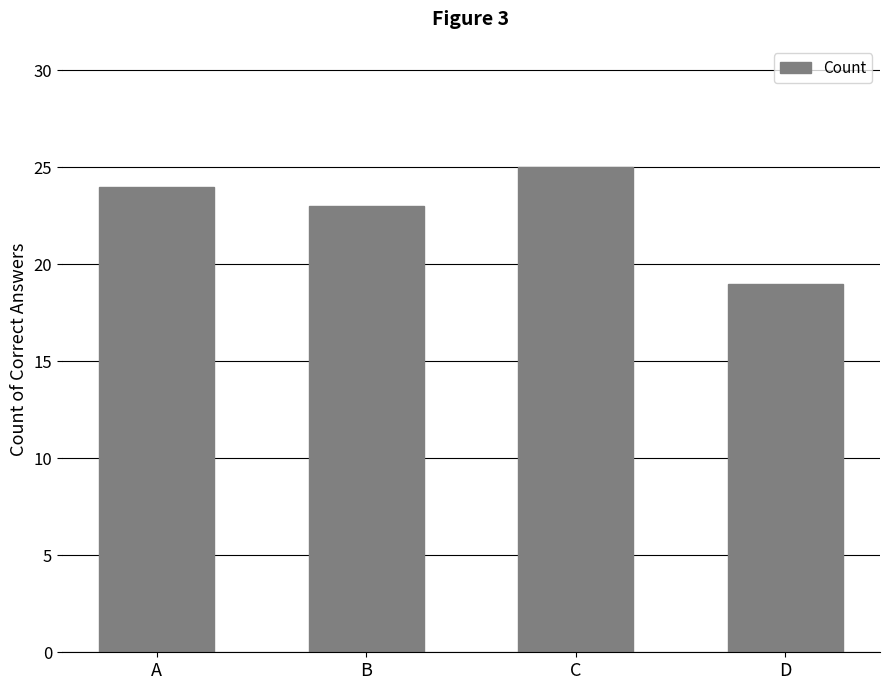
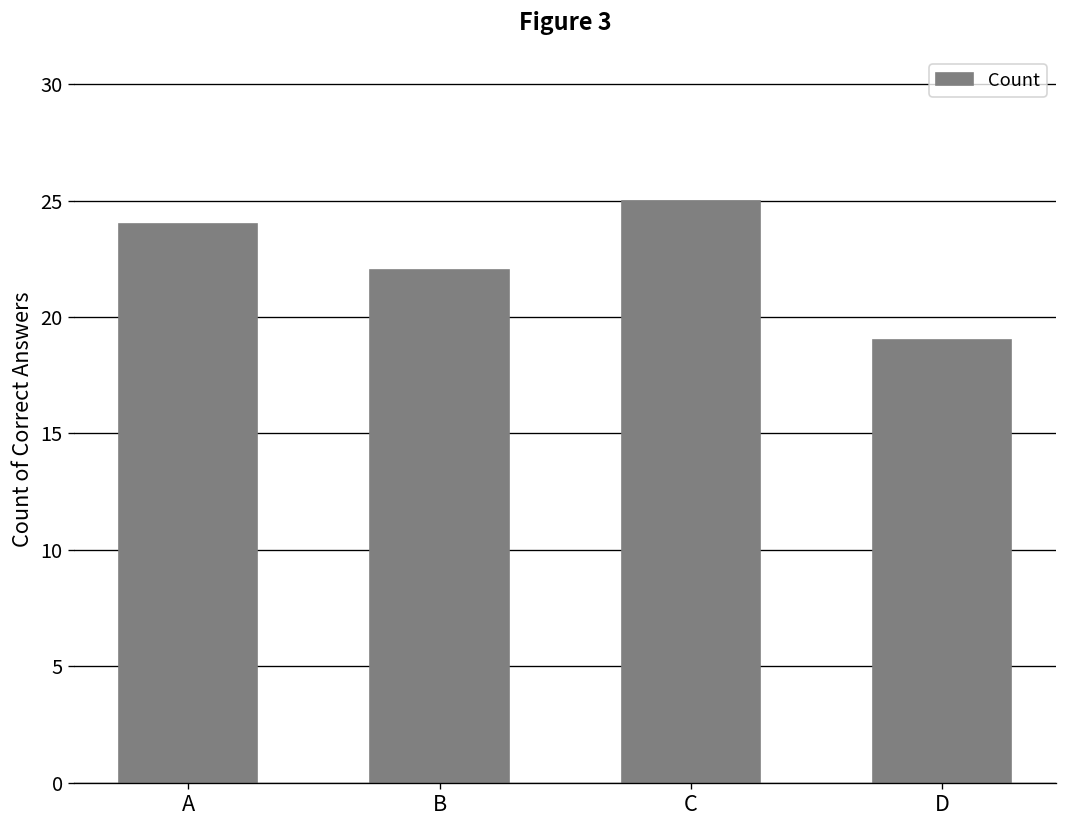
  {
    "A": 24,
-   "B": 23,
+   "B": 22,
    "C": 25,
    "D": 19
  }
